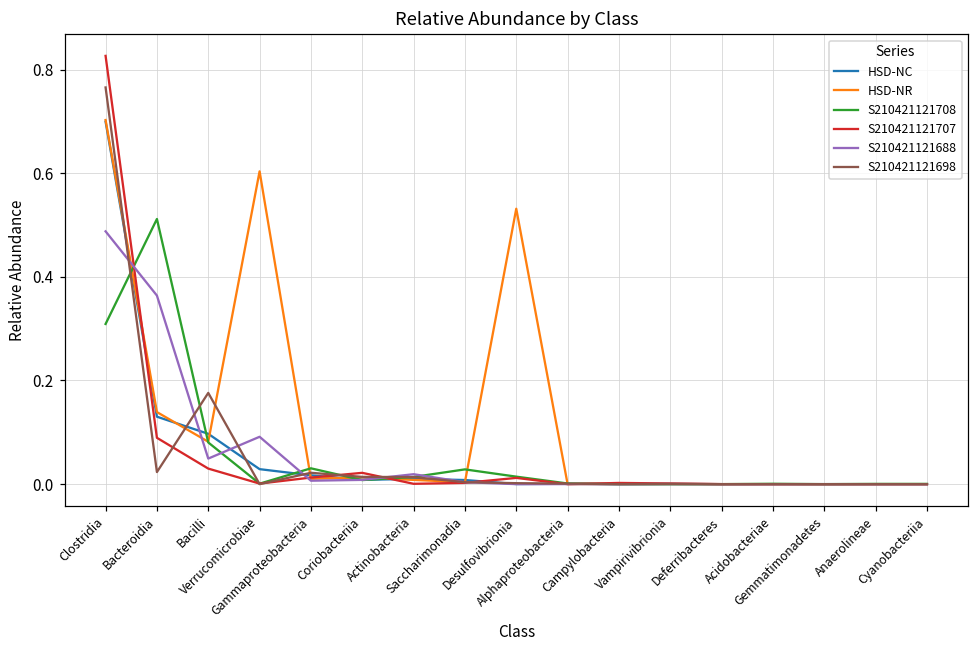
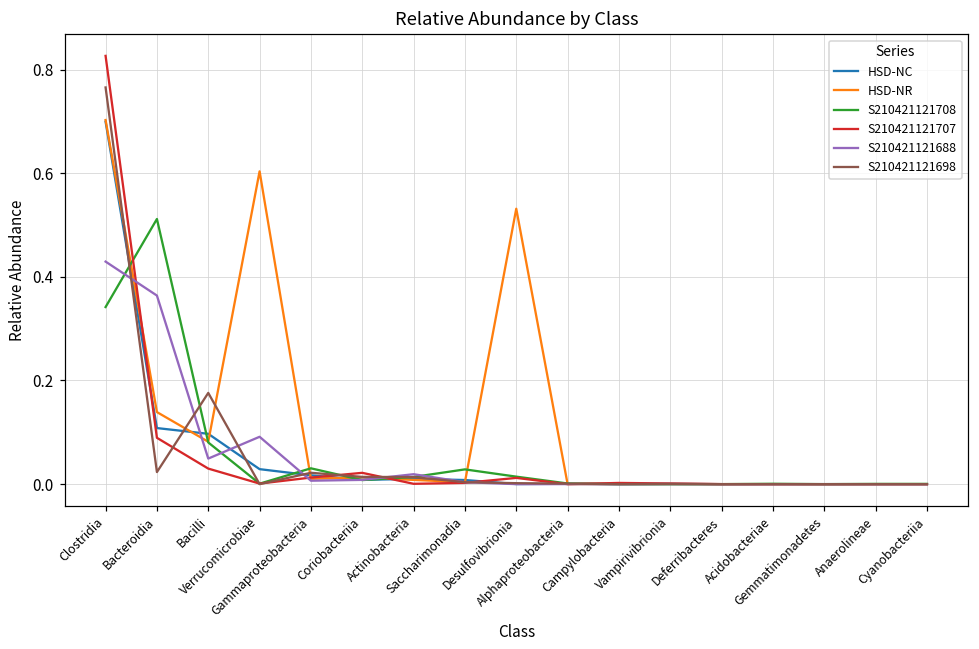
  {
    "HSD-NC": {
-     "Bacteroidia": 0.13,
+     "Bacteroidia": 0.11,
      "Bacilli": 0.10,
      "Verrucomicrobiae": 0.03
    },
    "HSD-NR": {
      "Bacteroidia": 0.14,
      "Verrucomicrobiae": 0.60,
      "Desulfovibrionia": 0.53
    },
    "S210421121708": {
-     "Clostridia": 0.31,
+     "Clostridia": 0.34,
      "Bacteroidia": 0.51,
      "Gammaproteobacteria": 0.03,
      "Saccharimonadia": 0.03
    },
    "S210421121707": {
      "Clostridia": 0.83,
      "Bacteroidia": 0.09,
      "Bacilli": 0.03,
      "Coriobacteriia": 0.02,
      "Actinobacteria": 0.00
    },
    "S210421121688": {
-     "Clostridia": 0.49,
+     "Clostridia": 0.43,
      "Bacteroidia": 0.36,
      "Bacilli": 0.05,
      "Verrucomicrobiae": 0.09
    },
    "S210421121698": {
      "Clostridia": 0.77,
      "Bacteroidia": 0.02,
      "Bacilli": 0.18
    }
  }
